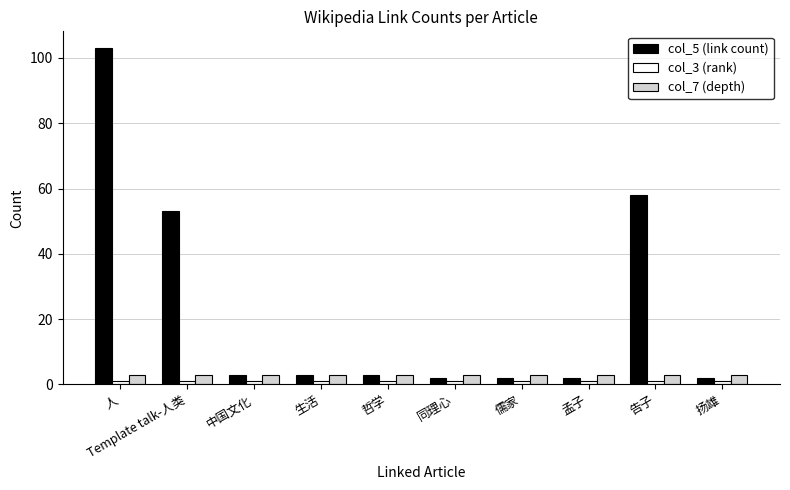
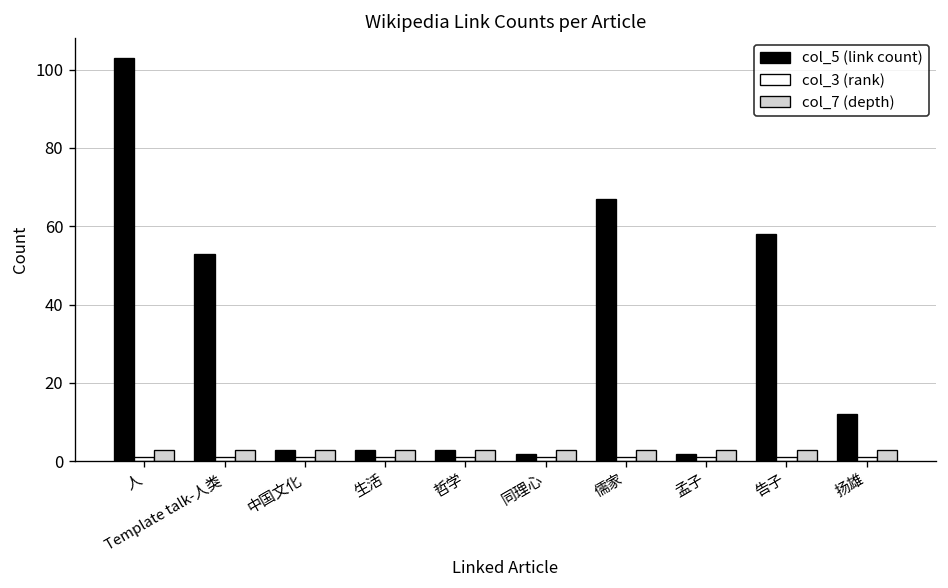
  {
    "col_5 (link count)": {
      "人": 103,
      "Template talk-人类": 53,
      "中国文化": 3,
      "生活": 3,
      "哲学": 3,
      "同理心": 2,
-     "儒家": 2,
+     "儒家": 67,
      "孟子": 2,
      "告子": 58,
-     "扬雄": 2
+     "扬雄": 12
    },
    "col_3 (rank)": {
      "人": 1,
      "Template talk-人类": 1,
      "中国文化": 1,
      "生活": 1,
      "哲学": 1,
      "同理心": 1,
      "儒家": 1,
      "孟子": 1,
      "告子": 1,
      "扬雄": 1
    },
    "col_7 (depth)": {
      "人": 3,
      "Template talk-人类": 3,
      "中国文化": 3,
      "生活": 3,
      "哲学": 3,
      "同理心": 3,
      "儒家": 3,
      "孟子": 3,
      "告子": 3,
      "扬雄": 3
    }
  }
